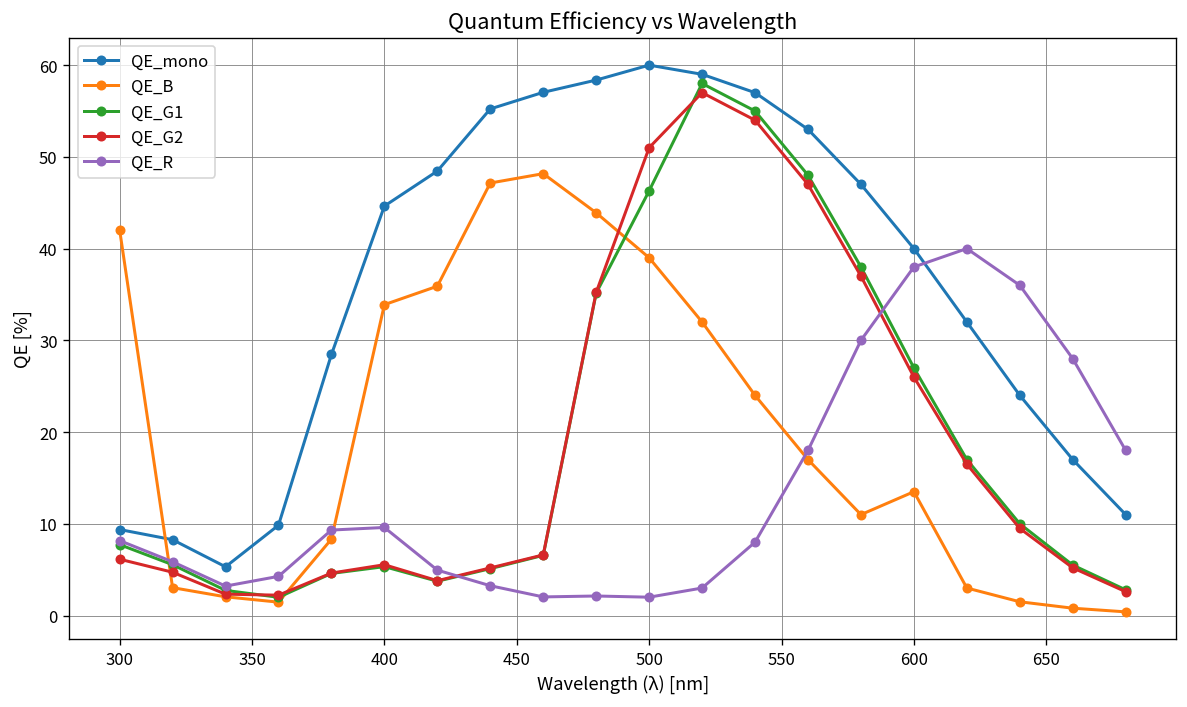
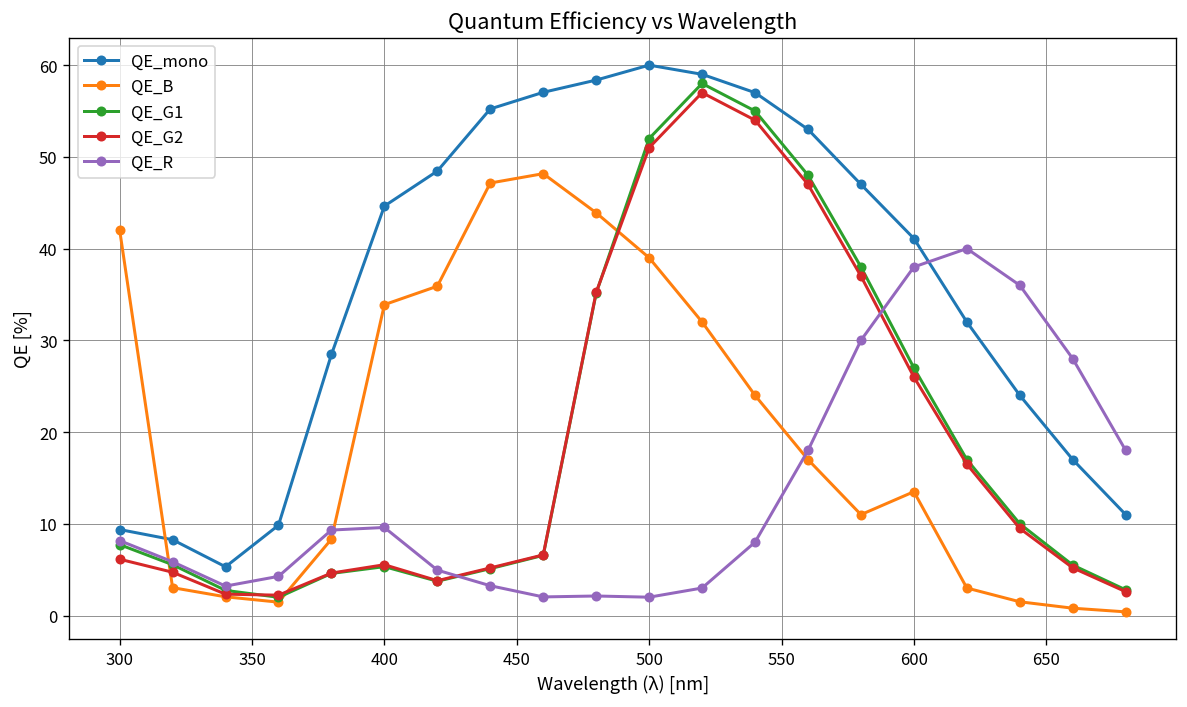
  {
    "QE_mono": {
      "300": 9,
      "400": 45,
      "500": 60,
-     "600": 40
+     "600": 41
    },
    "QE_B": {
      "300": 42,
      "400": 34,
      "500": 39,
      "600": 14
    },
    "QE_G1": {
      "300": 8,
-     "500": 46,
+     "500": 52,
      "600": 27
    },
    "QE_G2": {
      "300": 6,
      "500": 51,
      "600": 26
    },
    "QE_R": {
      "300": 8,
      "400": 10,
      "500": 2,
      "600": 38
    }
  }
